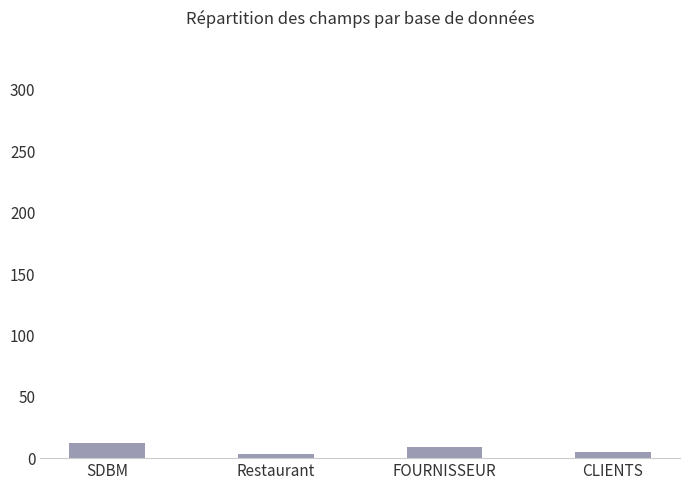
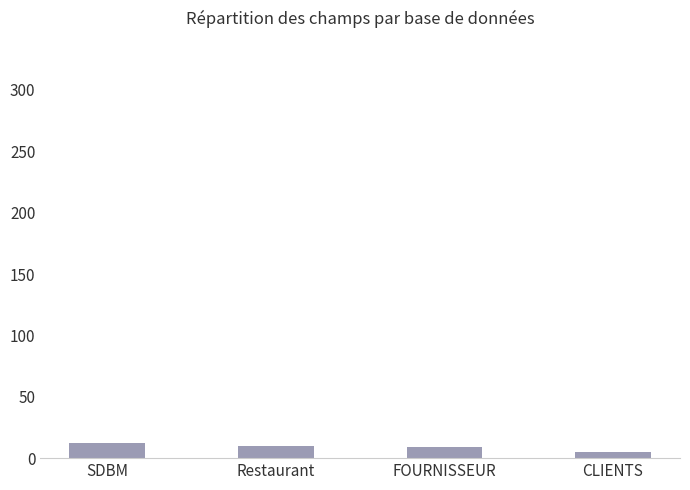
  {
    "SDBM": 12,
-   "Restaurant": 3,
+   "Restaurant": 10,
    "FOURNISSEUR": 9,
    "CLIENTS": 5
  }
